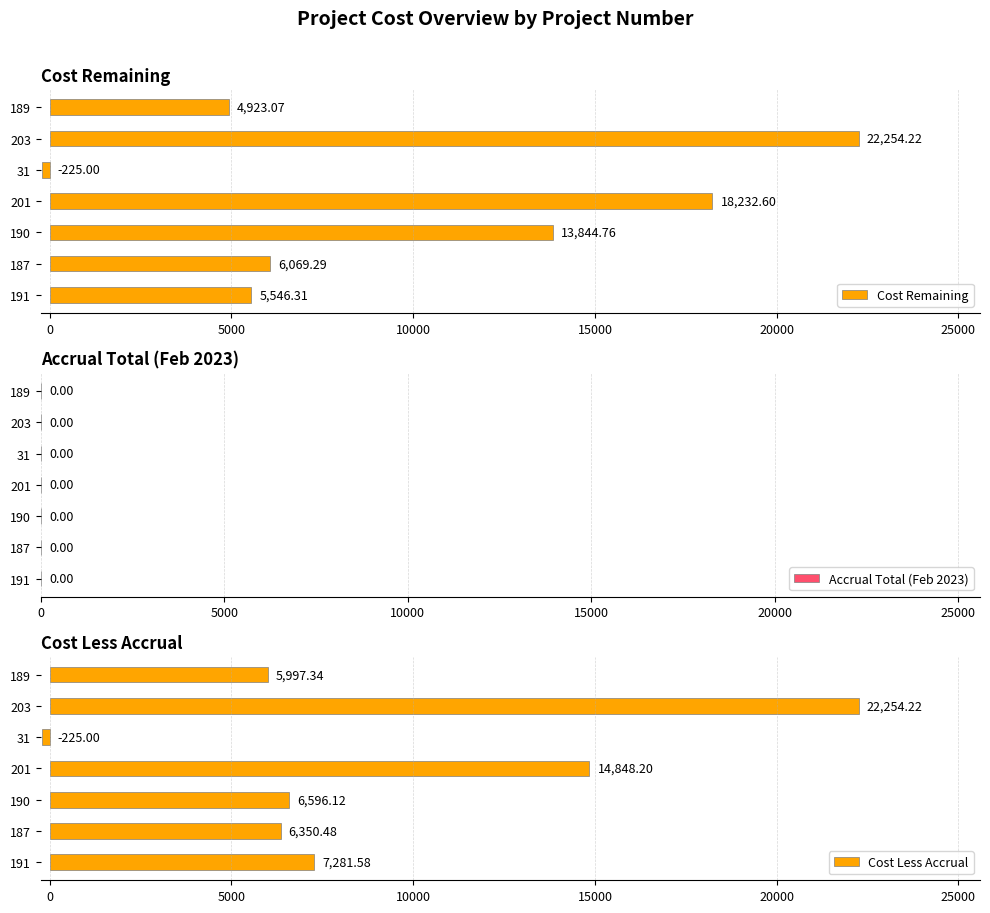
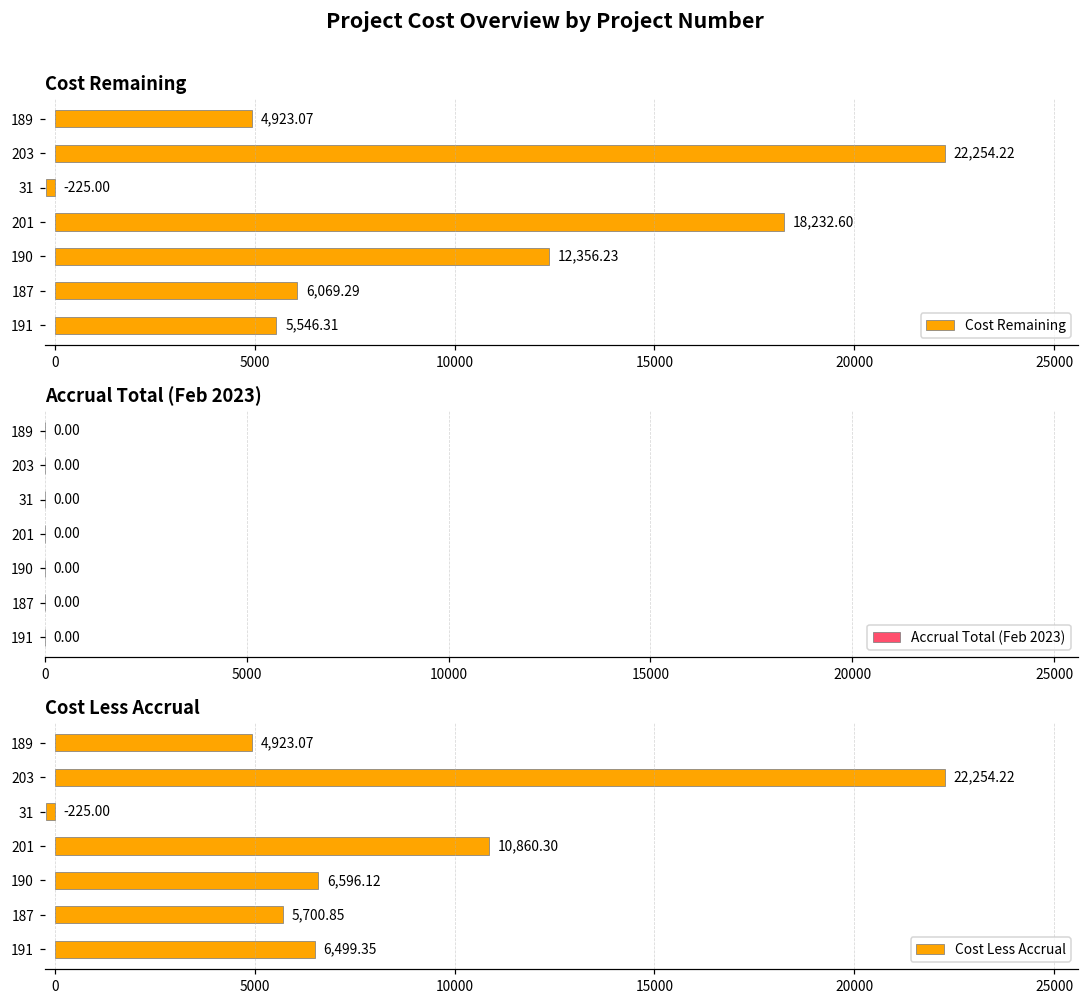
  {
    "Cost Remaining": {
      "189": "4,923.07",
      "203": "22,254.22",
      "31": "-225.00",
      "201": "18,232.60",
-     "190": "13,844.76",
+     "190": "12,356.23",
      "187": "6,069.29",
      "191": "5,546.31"
    },
    "Accrual Total (Feb 2023)": {
      "189": "0.00",
      "203": "0.00",
      "31": "0.00",
      "201": "0.00",
      "190": "0.00",
      "187": "0.00",
      "191": "0.00"
    },
    "Cost Less Accrual": {
-     "189": "5,997.34",
+     "189": "4,923.07",
      "203": "22,254.22",
      "31": "-225.00",
-     "201": "14,848.20",
+     "201": "10,860.30",
      "190": "6,596.12",
-     "187": "6,350.48",
-     "191": "7,281.58"
+     "187": "5,700.85",
+     "191": "6,499.35"
    }
  }
